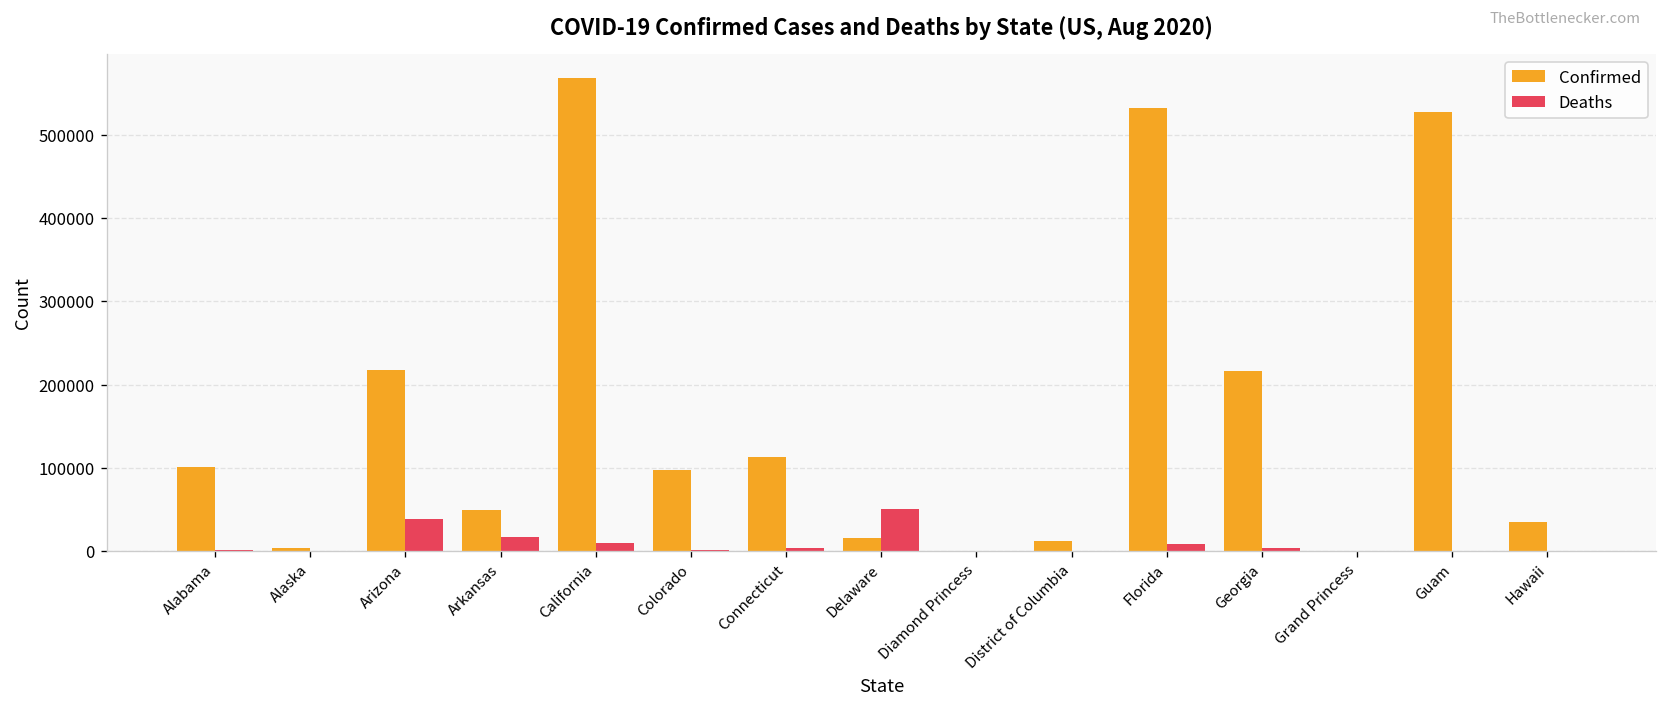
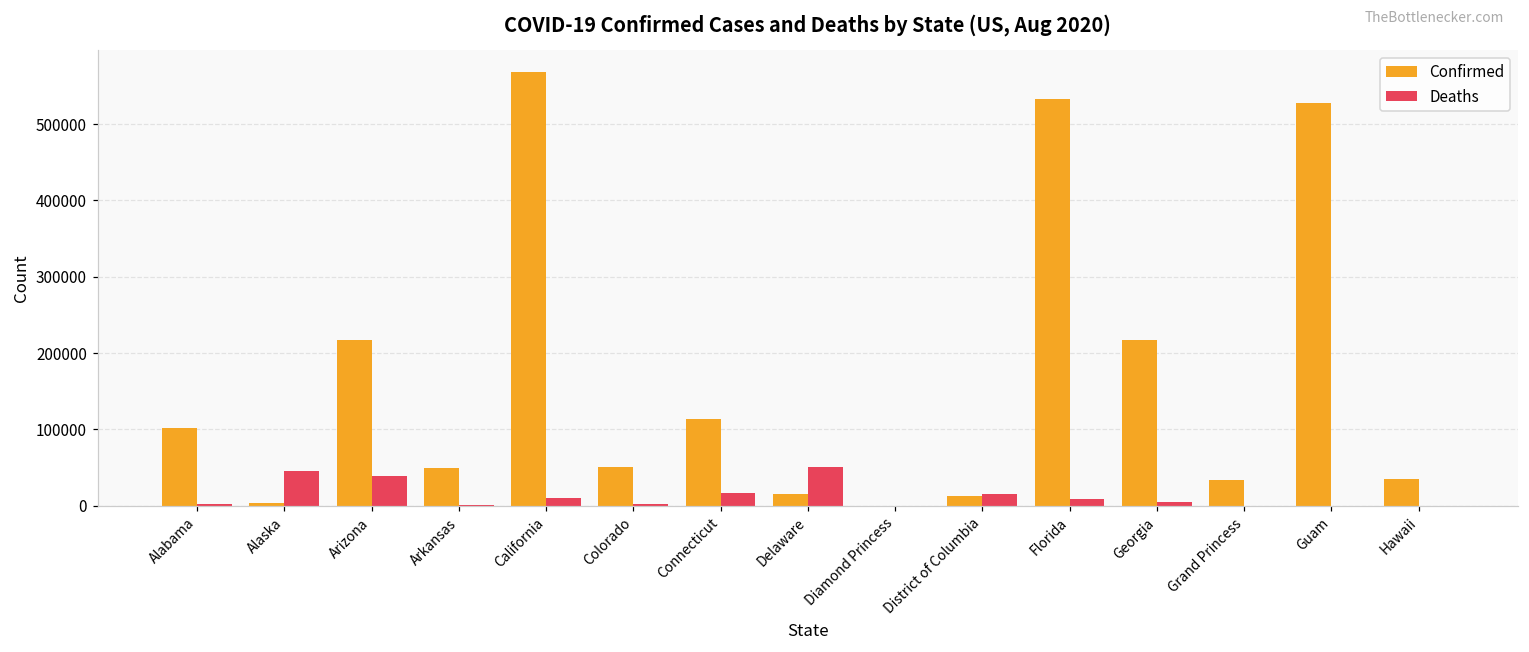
  {
    "Confirmed": {
      "Alabama": 100000,
      "Alaska": 0,
      "Arizona": 220000,
      "Arkansas": 50000,
      "California": 570000,
-     "Colorado": 100000,
+     "Colorado": 50000,
      "Connecticut": 110000,
      "Delaware": 20000,
      "District of Columbia": 10000,
      "Florida": 530000,
      "Georgia": 220000,
-     "Grand Princess": 0,
+     "Grand Princess": 30000,
      "Guam": 530000,
      "Hawaii": 40000
    },
    "Deaths": {
-     "Alaska": 0,
+     "Alaska": 50000,
      "Arizona": 40000,
-     "Arkansas": 20000,
+     "Arkansas": 0,
      "California": 10000,
-     "Connecticut": 0,
+     "Connecticut": 20000,
      "Delaware": 50000,
      "Diamond Princess": 0,
-     "District of Columbia": 0,
+     "District of Columbia": 20000,
      "Florida": 10000,
      "Georgia": 0
    }
  }
